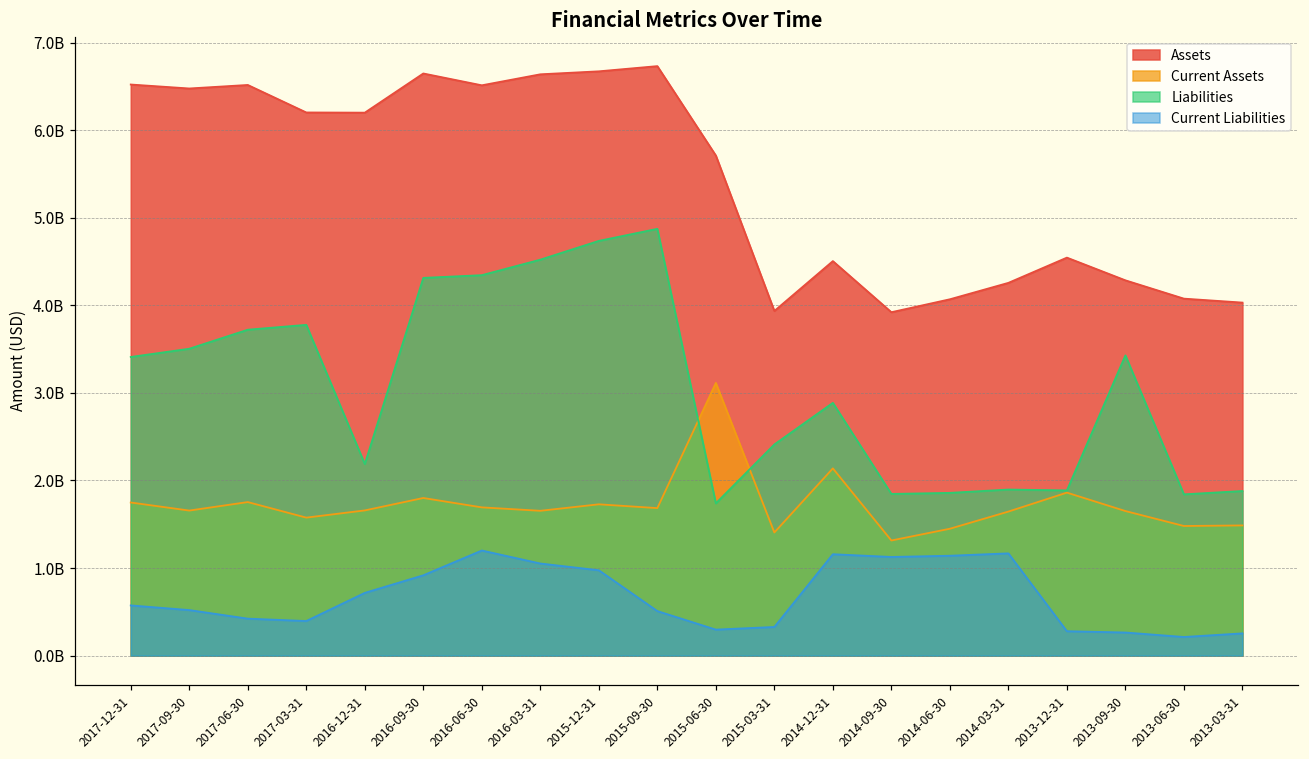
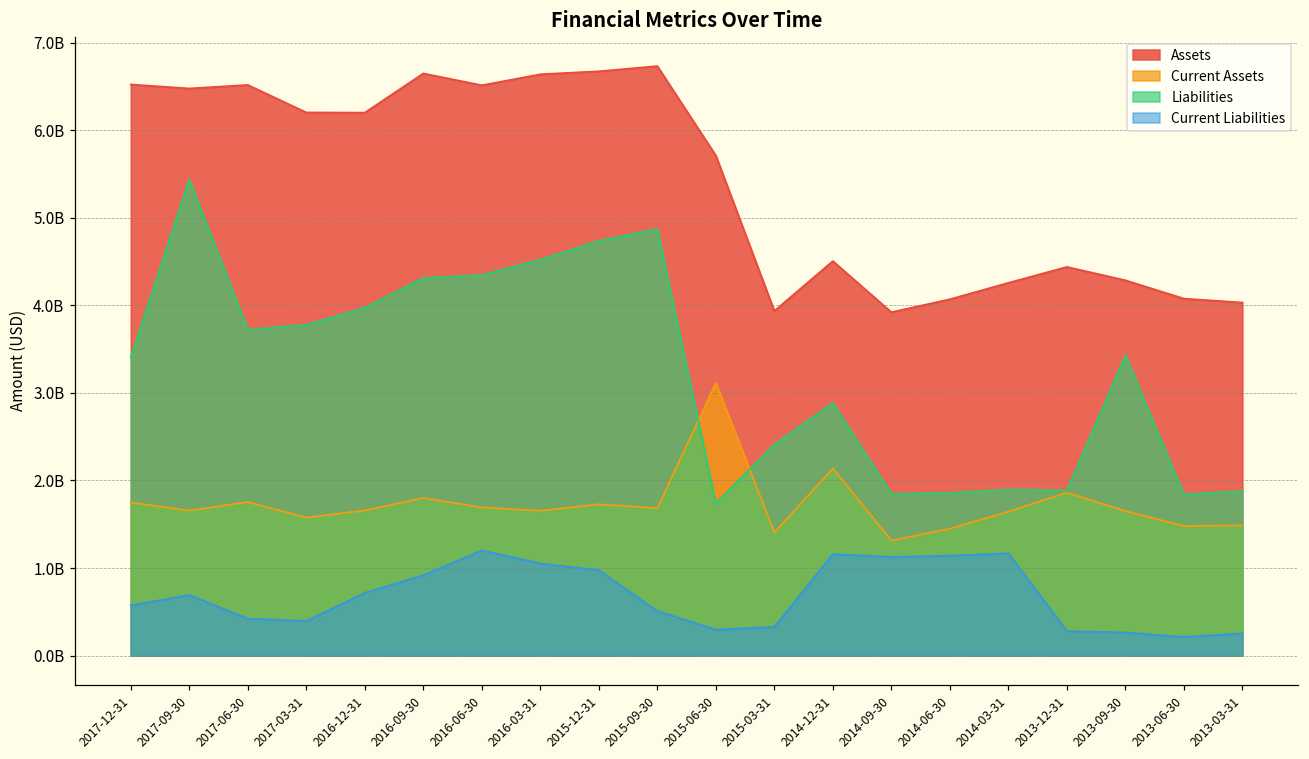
  {
    "Assets": {
      "2017-12-31": 6500000000,
      "2017-09-30": 6500000000,
      "2017-06-30": 6500000000,
      "2017-03-31": 6200000000,
      "2016-12-31": 6200000000,
      "2016-09-30": 6600000000,
      "2016-06-30": 6500000000,
      "2016-03-31": 6600000000,
      "2015-12-31": 6700000000,
      "2015-09-30": 6700000000,
      "2015-06-30": 5700000000,
      "2015-03-31": 3900000000,
      "2014-12-31": 4500000000,
      "2014-09-30": 3900000000,
      "2014-06-30": 4100000000,
      "2014-03-31": 4300000000,
-     "2013-12-31": 4500000000,
+     "2013-12-31": 4400000000,
      "2013-09-30": 4300000000,
      "2013-06-30": 4100000000,
      "2013-03-31": 4000000000
    },
    "Current Assets": {
      "2017-12-31": 1700000000,
      "2017-09-30": 1700000000,
      "2017-06-30": 1800000000,
      "2017-03-31": 1600000000,
      "2016-12-31": 1700000000,
      "2016-09-30": 1800000000,
      "2016-06-30": 1700000000,
      "2016-03-31": 1700000000,
      "2015-12-31": 1700000000,
      "2015-09-30": 1700000000,
      "2015-06-30": 3100000000,
      "2015-03-31": 1400000000,
      "2014-12-31": 2100000000,
      "2014-09-30": 1300000000,
      "2014-06-30": 1400000000,
      "2014-03-31": 1600000000,
      "2013-09-30": 1700000000,
      "2013-06-30": 1500000000,
      "2013-03-31": 1500000000
    },
    "Liabilities": {
      "2017-12-31": 3400000000,
-     "2017-09-30": 3500000000,
+     "2017-09-30": 5400000000,
      "2017-06-30": 3700000000,
      "2017-03-31": 3800000000,
-     "2016-12-31": 2200000000,
+     "2016-12-31": 4000000000,
      "2016-09-30": 4300000000,
      "2016-06-30": 4300000000,
      "2016-03-31": 4500000000,
      "2015-12-31": 4700000000,
      "2015-09-30": 4900000000,
      "2015-06-30": 1700000000,
      "2015-03-31": 2400000000,
      "2014-12-31": 2900000000,
      "2014-09-30": 1800000000,
      "2014-06-30": 1900000000,
      "2014-03-31": 1900000000,
      "2013-09-30": 3400000000,
      "2013-06-30": 1800000000,
      "2013-03-31": 1900000000
    },
    "Current Liabilities": {
      "2017-12-31": 600000000,
-     "2017-09-30": 500000000,
+     "2017-09-30": 700000000,
      "2017-06-30": 400000000,
      "2017-03-31": 400000000,
      "2016-12-31": 700000000,
      "2016-09-30": 900000000,
      "2016-06-30": 1200000000,
      "2016-03-31": 1100000000,
      "2015-12-31": 1000000000,
      "2015-09-30": 500000000,
      "2015-06-30": 300000000,
      "2015-03-31": 300000000,
      "2014-12-31": 1200000000,
      "2014-09-30": 1100000000,
      "2014-06-30": 1100000000,
      "2014-03-31": 1200000000,
      "2013-12-31": 300000000,
      "2013-09-30": 300000000,
      "2013-06-30": 200000000,
      "2013-03-31": 300000000
    }
  }
